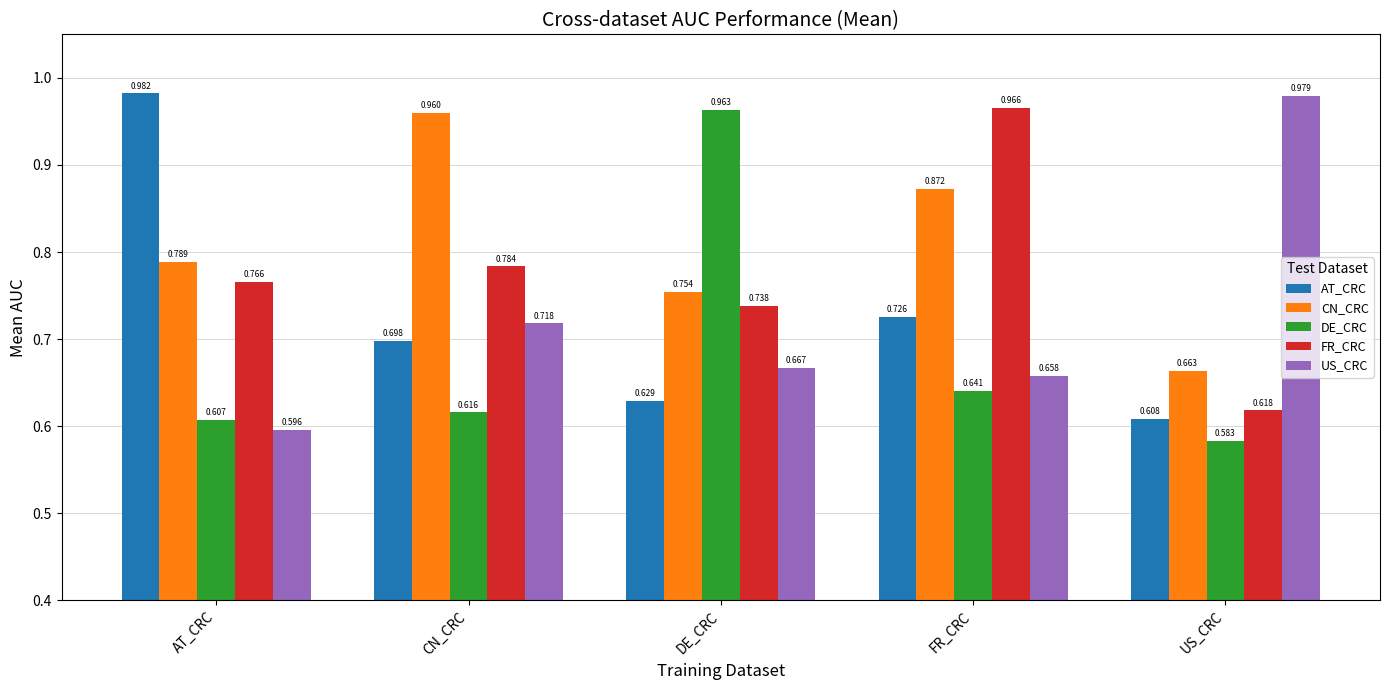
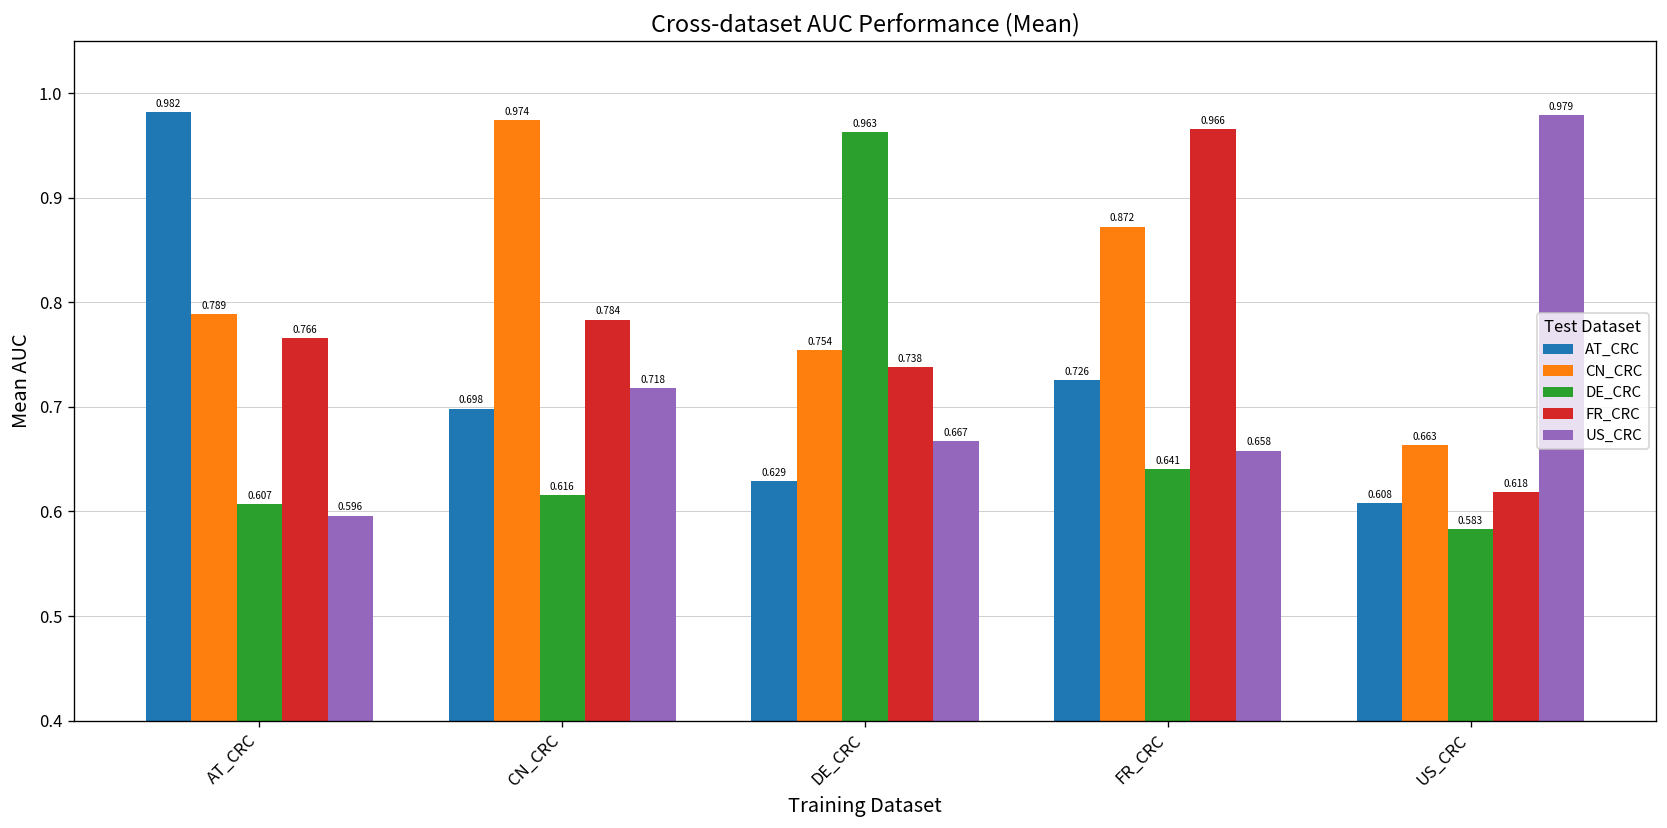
  {
    "AT_CRC": {
      "AT_CRC": 0.982,
      "CN_CRC": 0.698,
      "DE_CRC": 0.629,
      "FR_CRC": 0.726,
      "US_CRC": 0.608
    },
    "CN_CRC": {
      "AT_CRC": 0.789,
-     "CN_CRC": 0.960,
+     "CN_CRC": 0.974,
      "DE_CRC": 0.754,
      "FR_CRC": 0.872,
      "US_CRC": 0.663
    },
    "DE_CRC": {
      "AT_CRC": 0.607,
      "CN_CRC": 0.616,
      "DE_CRC": 0.963,
      "FR_CRC": 0.641,
      "US_CRC": 0.583
    },
    "FR_CRC": {
      "AT_CRC": 0.766,
      "CN_CRC": 0.784,
      "DE_CRC": 0.738,
      "FR_CRC": 0.966,
      "US_CRC": 0.618
    },
    "US_CRC": {
      "AT_CRC": 0.596,
      "CN_CRC": 0.718,
      "DE_CRC": 0.667,
      "FR_CRC": 0.658,
      "US_CRC": 0.979
    }
  }
